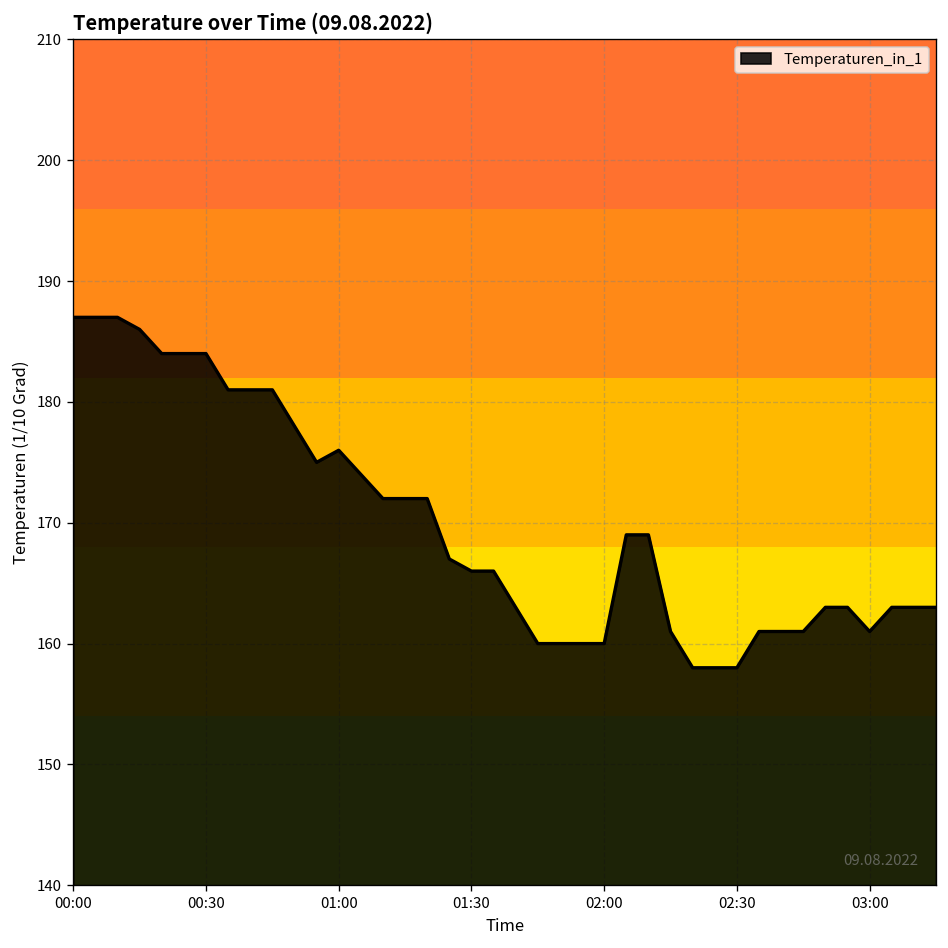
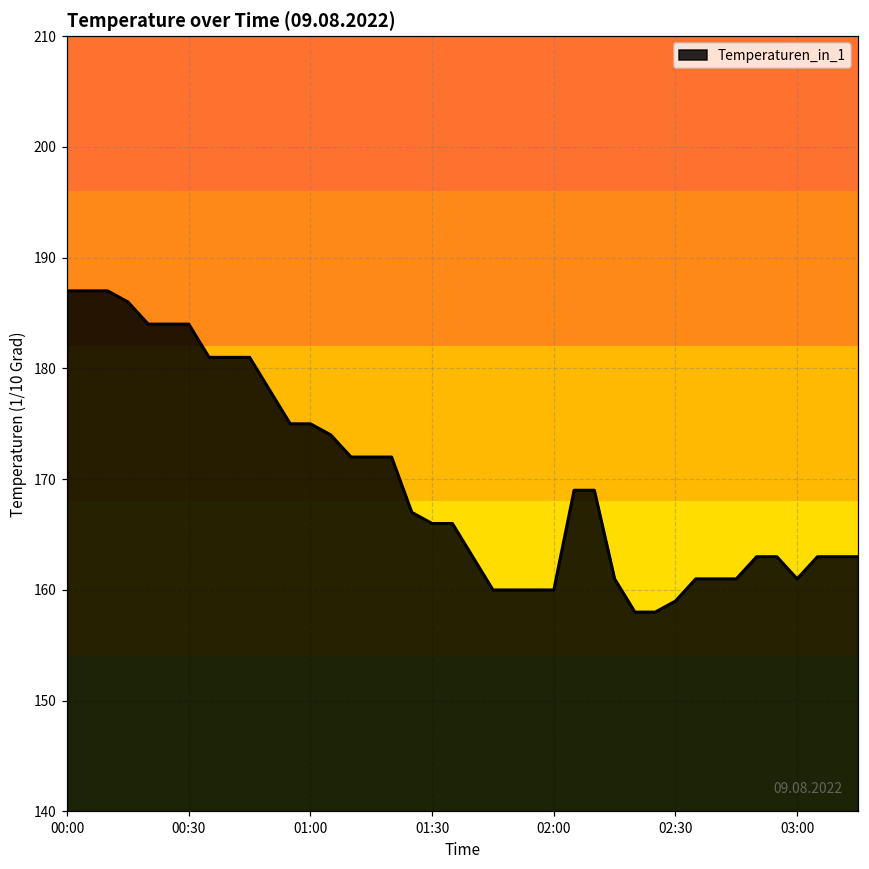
  {
    "00:00": 187,
    "00:30": 184,
-   "01:00": 176,
+   "01:00": 175,
    "01:30": 166,
    "02:00": 160,
-   "02:30": 158,
+   "02:30": 159,
    "03:00": 161
  }
